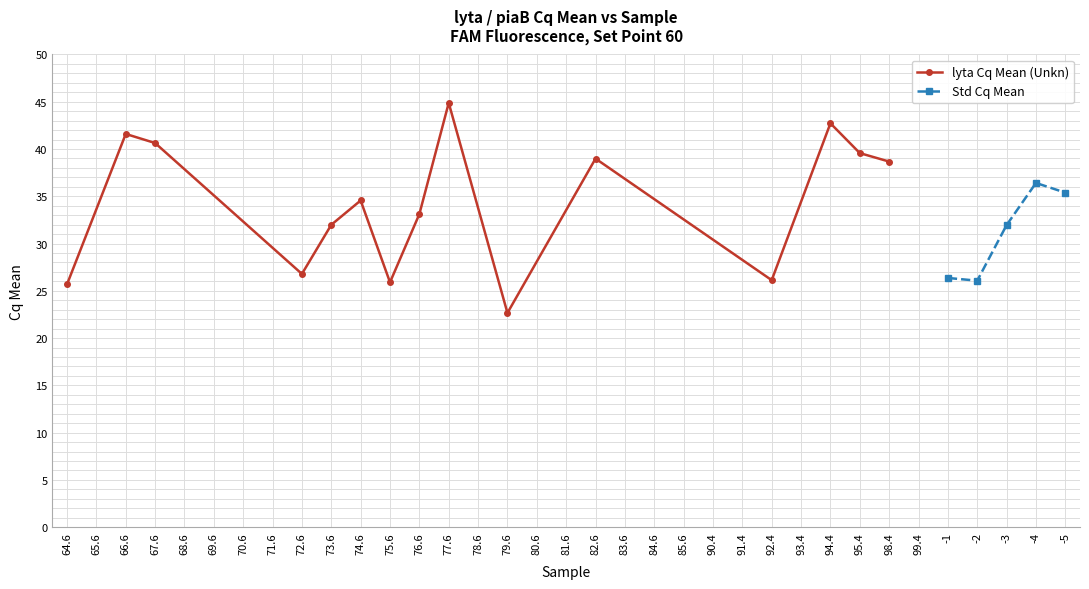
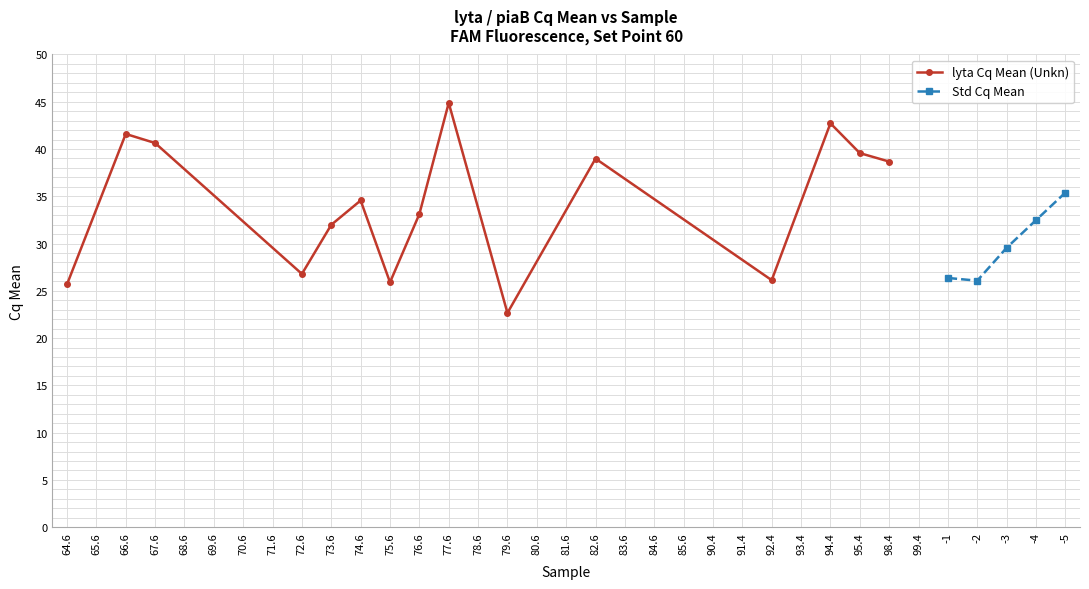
  {
    "lyta Cq Mean (Unkn)": {
      "64.6": 26,
      "66.6": 42,
      "67.6": 41,
      "72.6": 27,
      "73.6": 32,
      "74.6": 35,
      "75.6": 26,
      "76.6": 33,
      "77.6": 45,
      "79.6": 23,
      "82.6": 39,
      "92.4": 26,
      "94.4": 43,
      "95.4": 40,
      "98.4": 39
    },
    "Std Cq Mean": {
      "-1": 26,
      "-2": 26,
-     "-3": 32,
-     "-4": 36,
+     "-3": 30,
+     "-4": 32,
      "-5": 35
    }
  }
